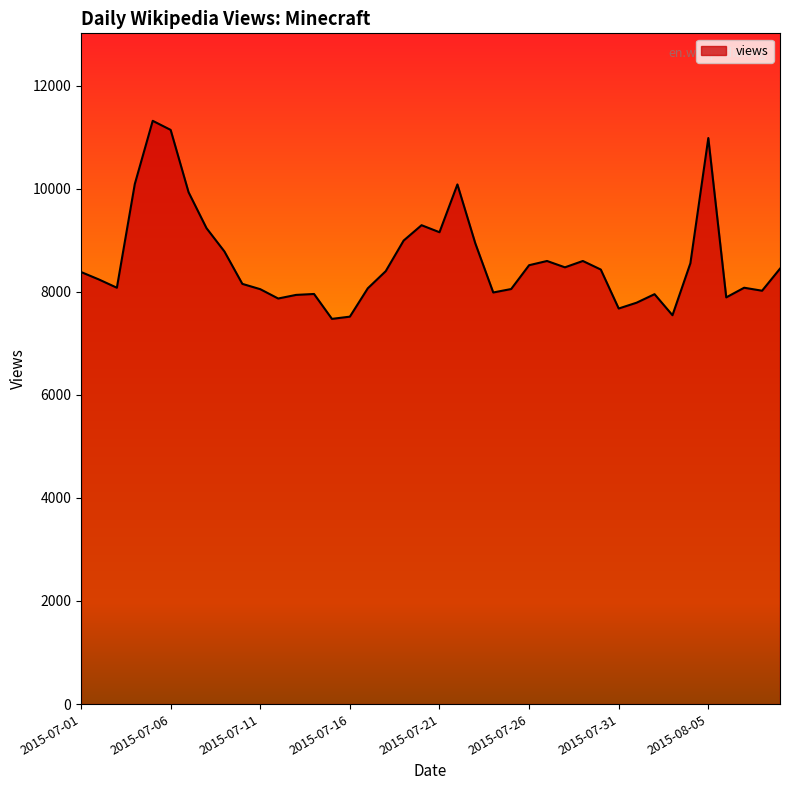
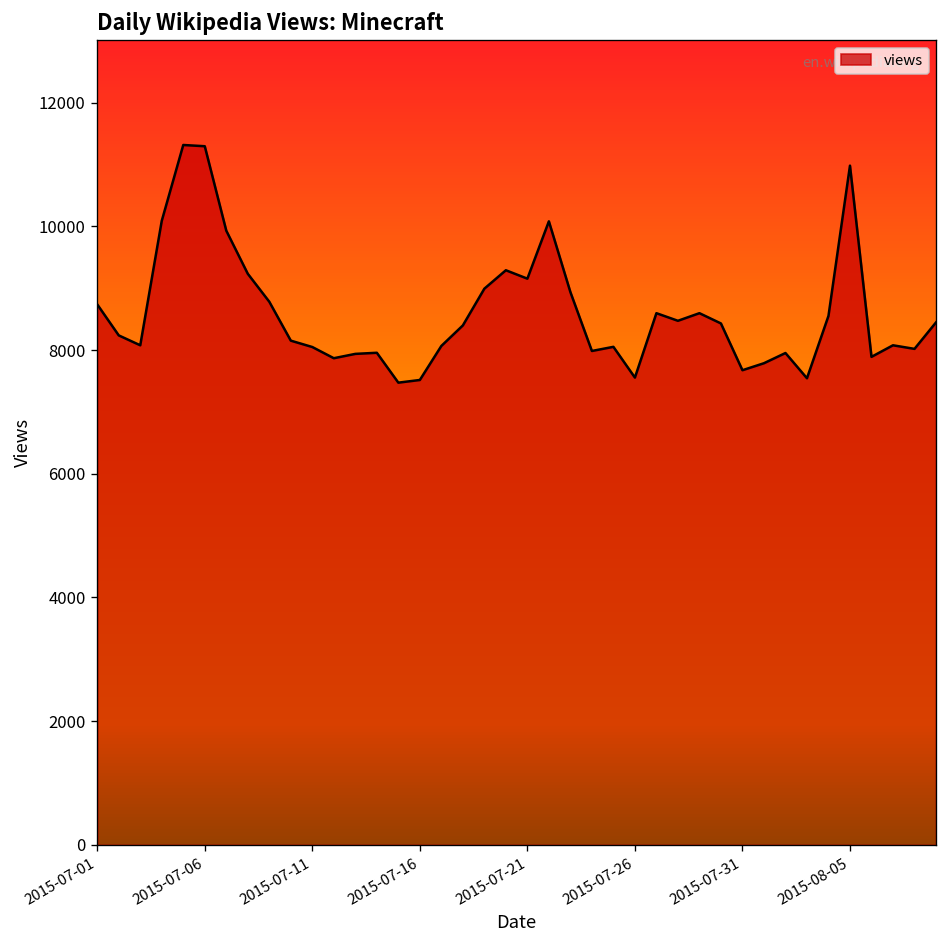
  {
-   "2015-07-01": 8400,
-   "2015-07-06": 11100,
+   "2015-07-01": 8700,
+   "2015-07-06": 11300,
    "2015-07-11": 8000,
    "2015-07-16": 7500,
    "2015-07-21": 9200,
-   "2015-07-26": 8500,
+   "2015-07-26": 7600,
    "2015-07-31": 7700,
    "2015-08-05": 11000
  }
